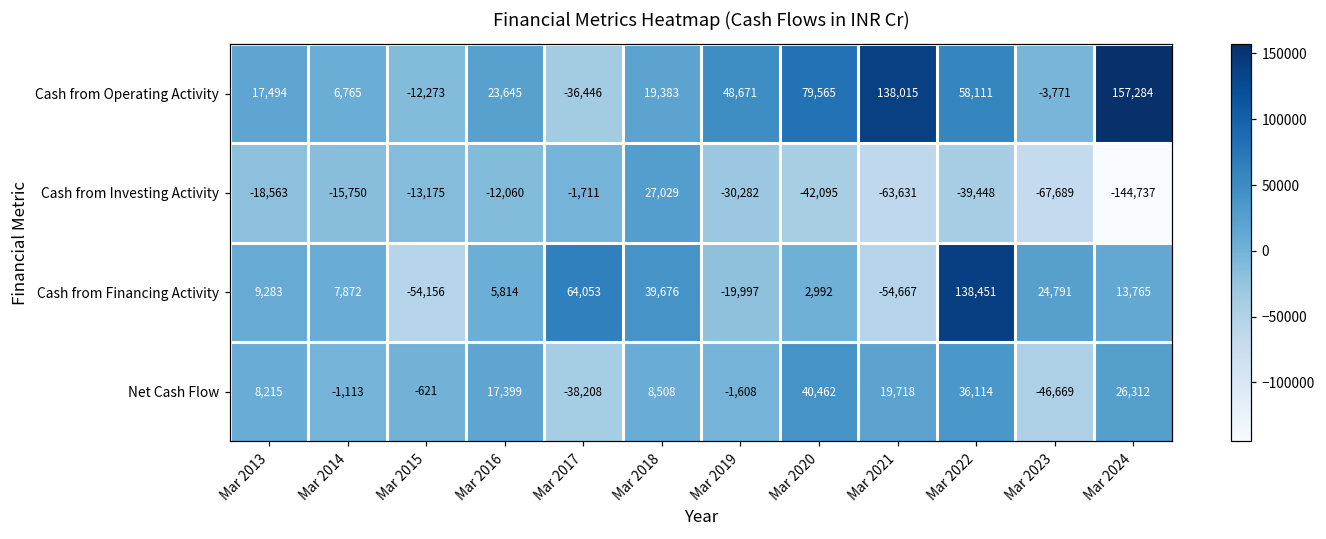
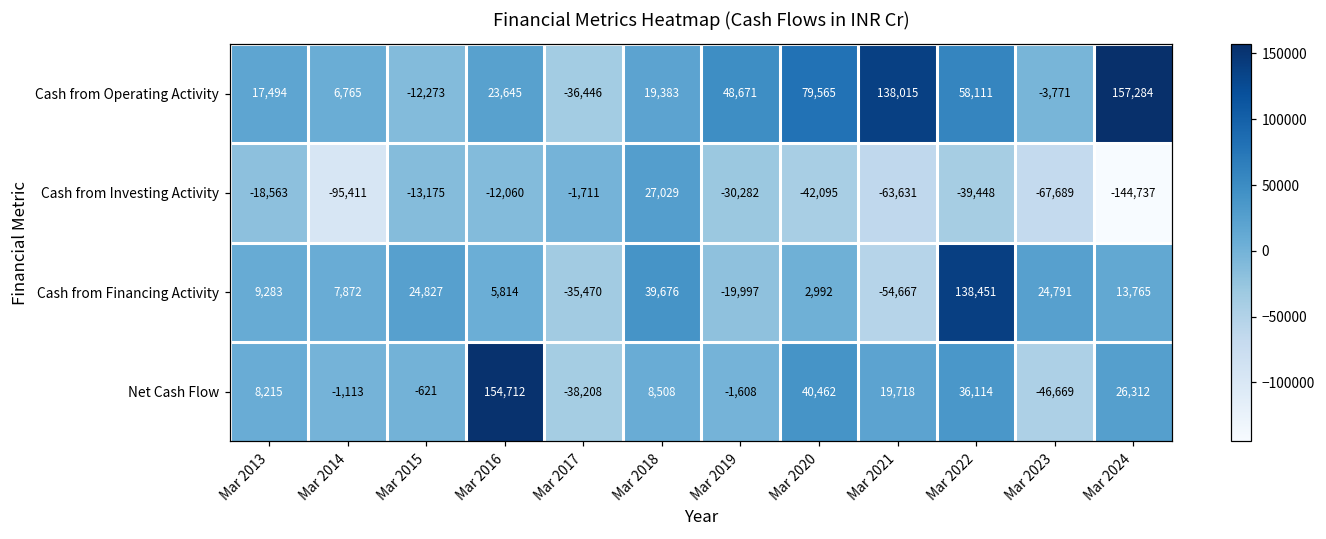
  {
    "Cash from Operating Activity": {
      "Mar 2013": "17,494",
      "Mar 2014": "6,765",
      "Mar 2015": "-12,273",
      "Mar 2016": "23,645",
      "Mar 2017": "-36,446",
      "Mar 2018": "19,383",
      "Mar 2019": "48,671",
      "Mar 2020": "79,565",
      "Mar 2021": "138,015",
      "Mar 2022": "58,111",
      "Mar 2023": "-3,771",
      "Mar 2024": "157,284"
    },
    "Cash from Investing Activity": {
      "Mar 2013": "-18,563",
-     "Mar 2014": "-15,750",
+     "Mar 2014": "-95,411",
      "Mar 2015": "-13,175",
      "Mar 2016": "-12,060",
      "Mar 2017": "-1,711",
      "Mar 2018": "27,029",
      "Mar 2019": "-30,282",
      "Mar 2020": "-42,095",
      "Mar 2021": "-63,631",
      "Mar 2022": "-39,448",
      "Mar 2023": "-67,689",
      "Mar 2024": "-144,737"
    },
    "Cash from Financing Activity": {
      "Mar 2013": "9,283",
      "Mar 2014": "7,872",
-     "Mar 2015": "-54,156",
+     "Mar 2015": "24,827",
      "Mar 2016": "5,814",
-     "Mar 2017": "64,053",
+     "Mar 2017": "-35,470",
      "Mar 2018": "39,676",
      "Mar 2019": "-19,997",
      "Mar 2020": "2,992",
      "Mar 2021": "-54,667",
      "Mar 2022": "138,451",
      "Mar 2023": "24,791",
      "Mar 2024": "13,765"
    },
    "Net Cash Flow": {
      "Mar 2013": "8,215",
      "Mar 2014": "-1,113",
      "Mar 2015": "-621",
-     "Mar 2016": "17,399",
+     "Mar 2016": "154,712",
      "Mar 2017": "-38,208",
      "Mar 2018": "8,508",
      "Mar 2019": "-1,608",
      "Mar 2020": "40,462",
      "Mar 2021": "19,718",
      "Mar 2022": "36,114",
      "Mar 2023": "-46,669",
      "Mar 2024": "26,312"
    }
  }
